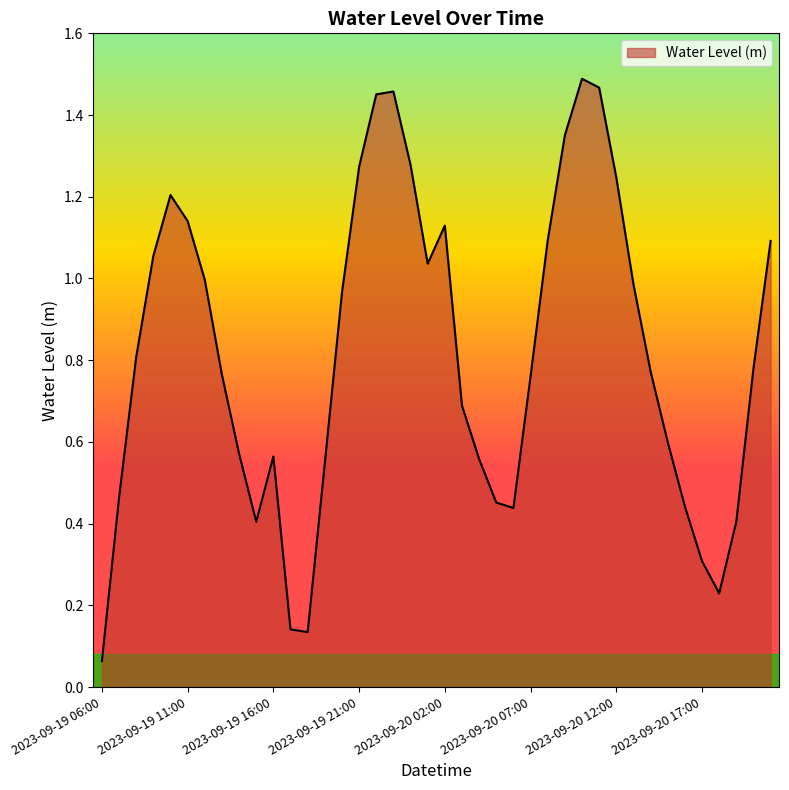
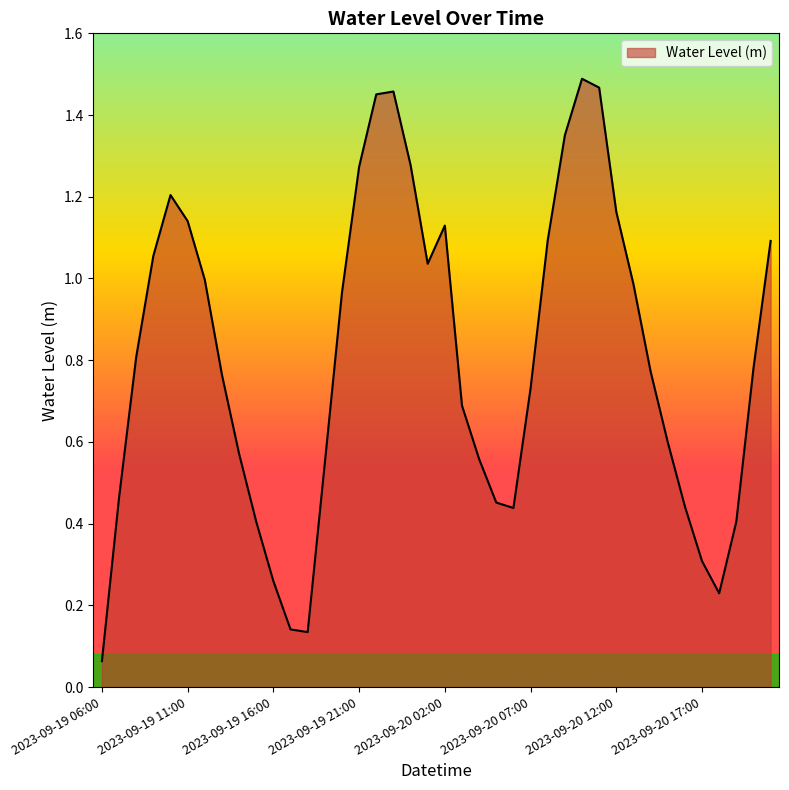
  {
    "2023-09-19 11:00": 1.14,
-   "2023-09-19 16:00": 0.56,
+   "2023-09-19 16:00": 0.26,
    "2023-09-19 21:00": 1.27,
    "2023-09-20 02:00": 1.13,
-   "2023-09-20 07:00": 0.76,
-   "2023-09-20 12:00": 1.25,
+   "2023-09-20 07:00": 0.73,
+   "2023-09-20 12:00": 1.16,
    "2023-09-20 17:00": 0.31
  }
